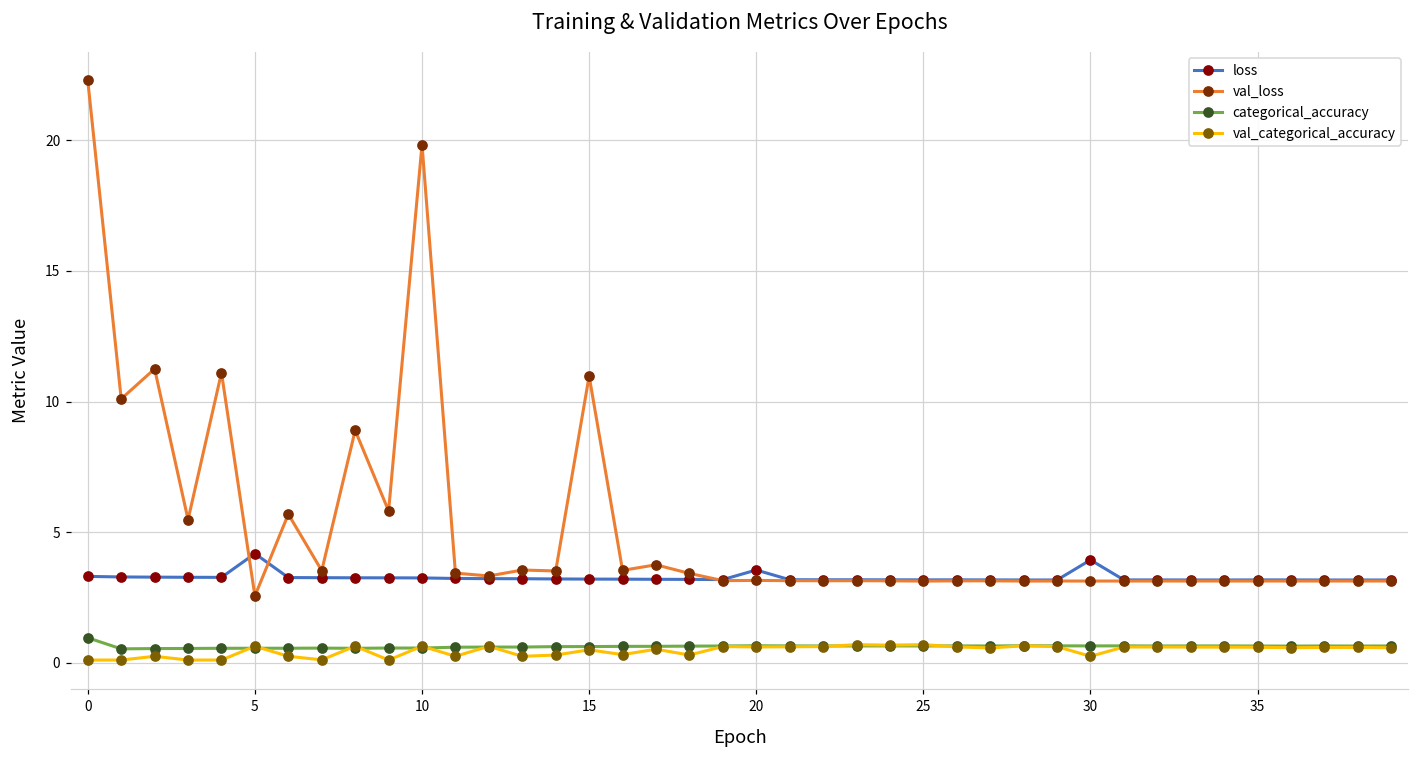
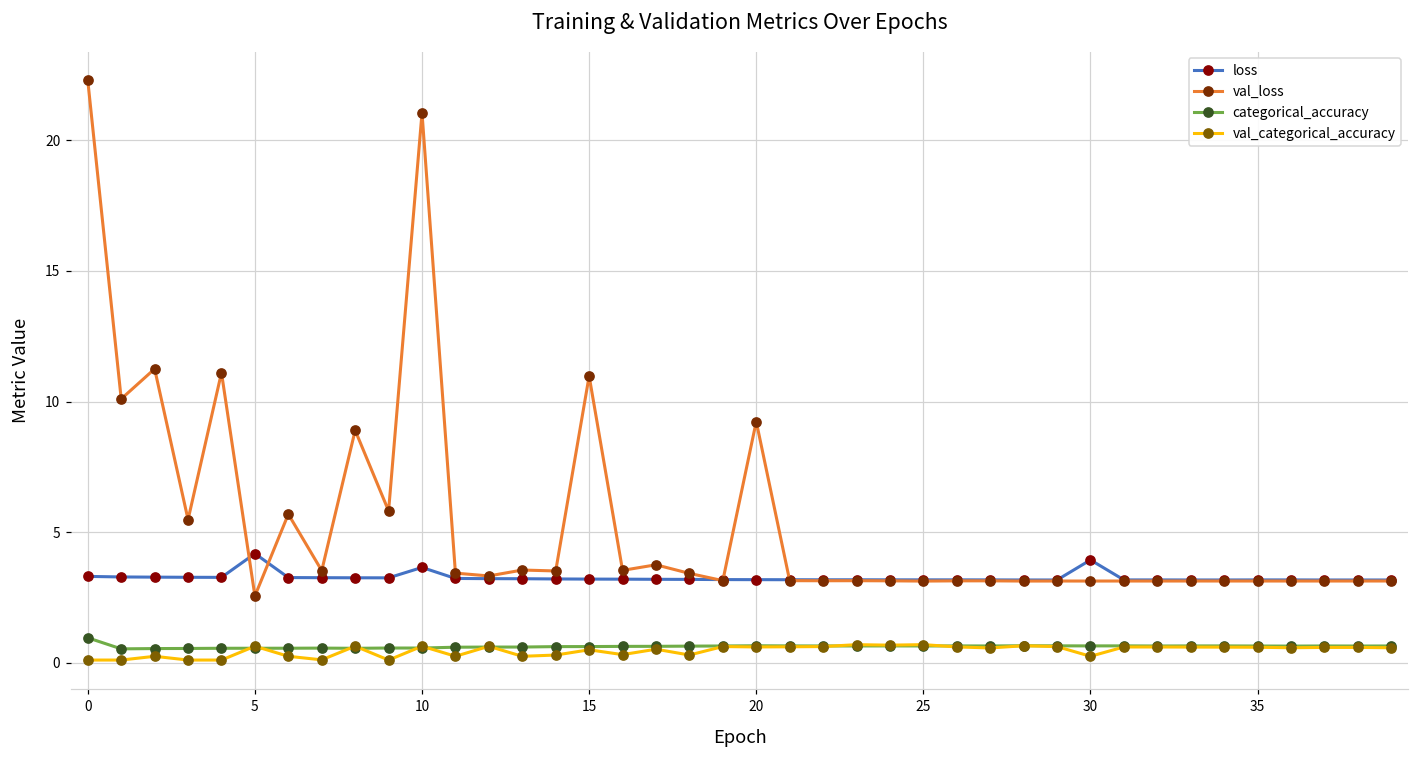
  {
    "loss": {
      "0": 3.3,
      "5": 4.2,
-     "10": 3.3,
+     "10": 3.7,
      "15": 3.2,
-     "20": 3.6,
+     "20": 3.2,
      "30": 3.9
    },
    "val_loss": {
      "0": 22.3,
      "5": 2.6,
-     "10": 19.8,
+     "10": 21.0,
      "15": 11.0,
-     "20": 3.2,
+     "20": 9.2,
      "30": 3.1
    },
    "categorical_accuracy": {
      "0": 1.0,
      "15": 0.6,
      "30": 0.7
    },
    "val_categorical_accuracy": {
      "0": 0.1,
      "15": 0.5,
      "30": 0.3
    }
  }
